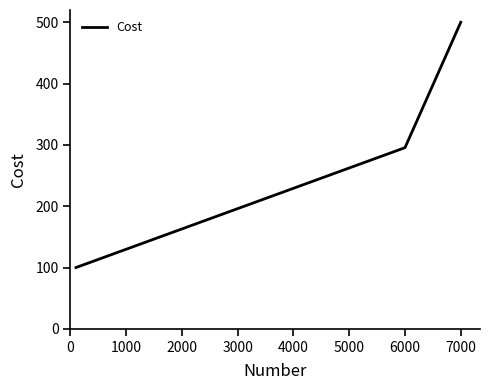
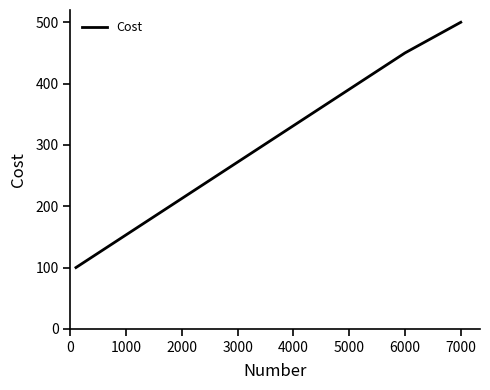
  {
-   "6000": 300,
+   "6000": 450,
    "7000": 500
  }
